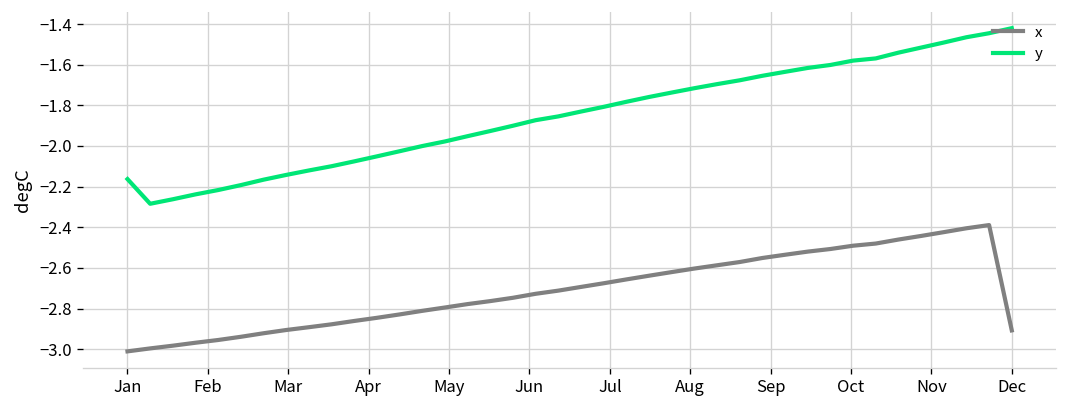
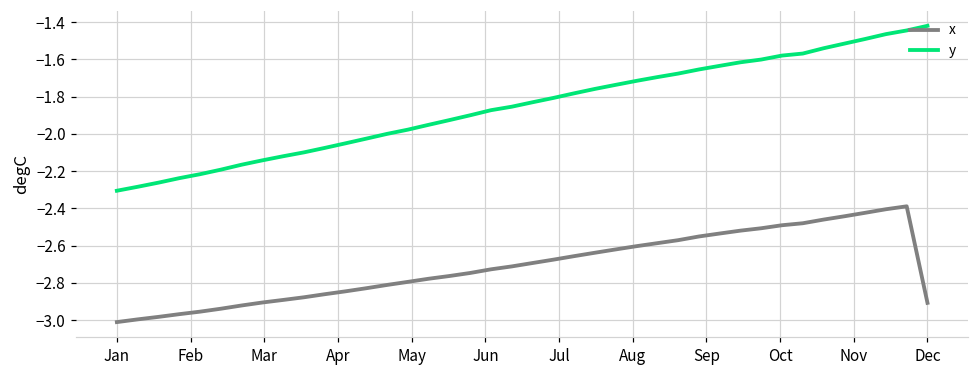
  {
    "x": {
      "Jan": -3.01,
      "Dec": -2.91
    },
    "y": {
-     "Jan": -2.16,
+     "Jan": -2.31,
      "Dec": -1.42
    }
  }
